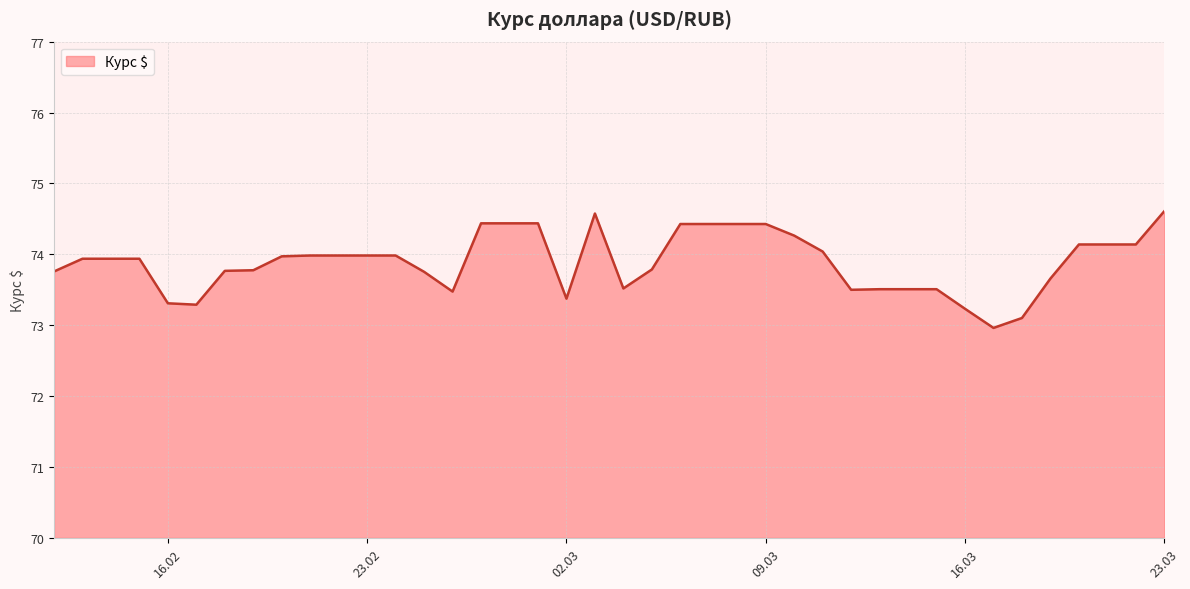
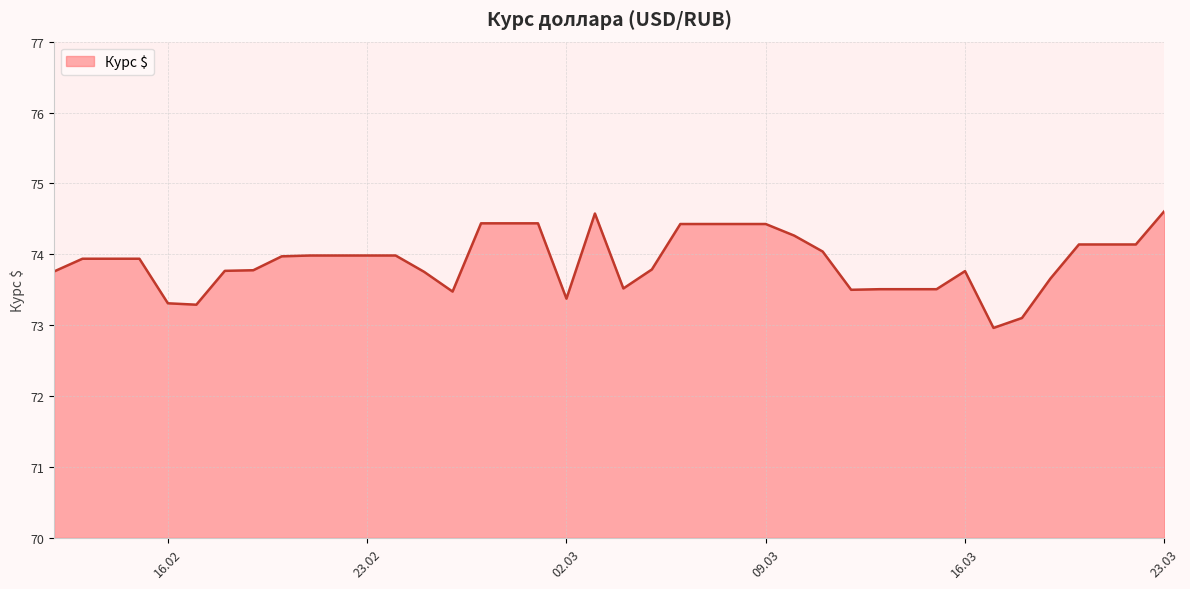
  {
    "16.02": 73.3,
    "23.02": 74.0,
    "02.03": 73.4,
    "09.03": 74.4,
-   "16.03": 73.2,
+   "16.03": 73.8,
    "23.03": 74.6
  }
